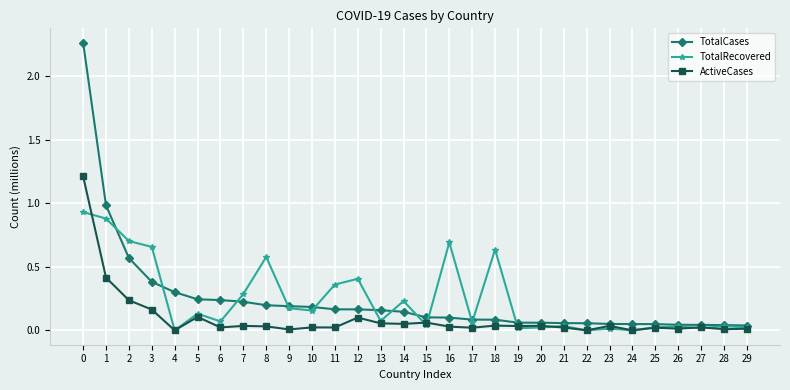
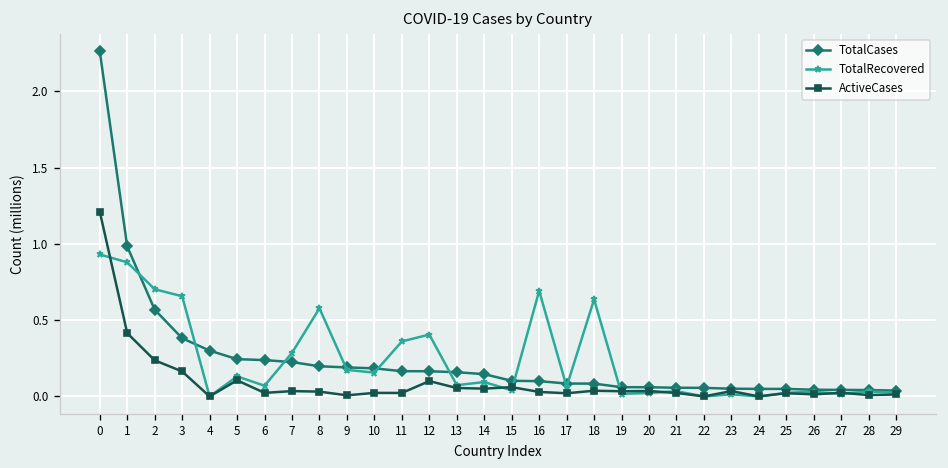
  {
    "TotalRecovered": {
      "0": 0.93,
      "1": 0.88,
      "2": 0.70,
      "3": 0.66,
      "5": 0.13,
      "6": 0.07,
      "7": 0.29,
      "8": 0.58,
      "10": 0.16,
      "11": 0.36,
      "12": 0.41,
-     "14": 0.23,
+     "14": 0.09,
      "15": 0.04,
      "16": 0.69,
      "17": 0.06,
      "18": 0.64,
      "23": 0.01
    }
  }
